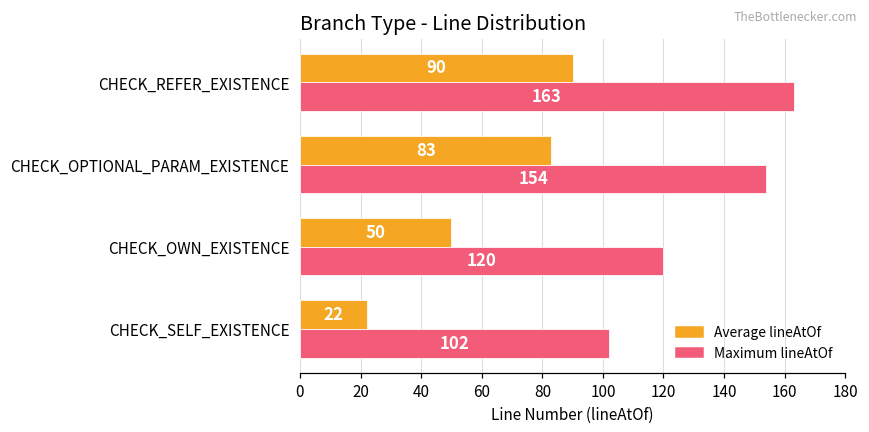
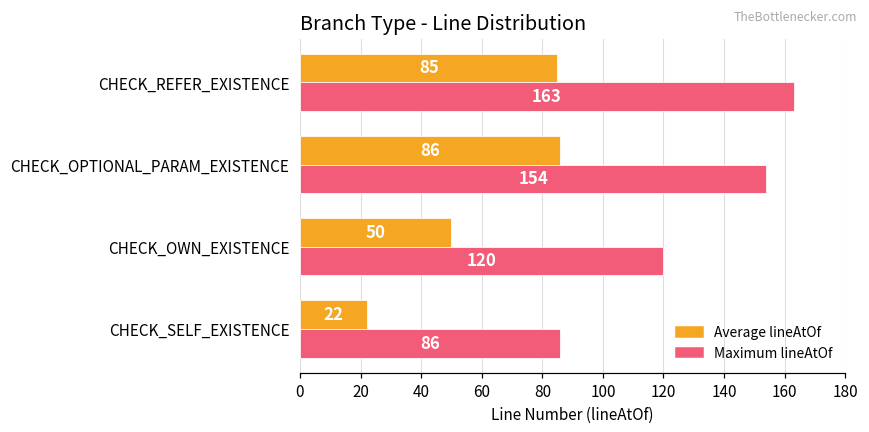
  {
    "Average lineAtOf": {
-     "CHECK_REFER_EXISTENCE": 90,
-     "CHECK_OPTIONAL_PARAM_EXISTENCE": 83,
+     "CHECK_REFER_EXISTENCE": 85,
+     "CHECK_OPTIONAL_PARAM_EXISTENCE": 86,
      "CHECK_OWN_EXISTENCE": 50,
      "CHECK_SELF_EXISTENCE": 22
    },
    "Maximum lineAtOf": {
      "CHECK_REFER_EXISTENCE": 163,
      "CHECK_OPTIONAL_PARAM_EXISTENCE": 154,
      "CHECK_OWN_EXISTENCE": 120,
-     "CHECK_SELF_EXISTENCE": 102
+     "CHECK_SELF_EXISTENCE": 86
    }
  }
